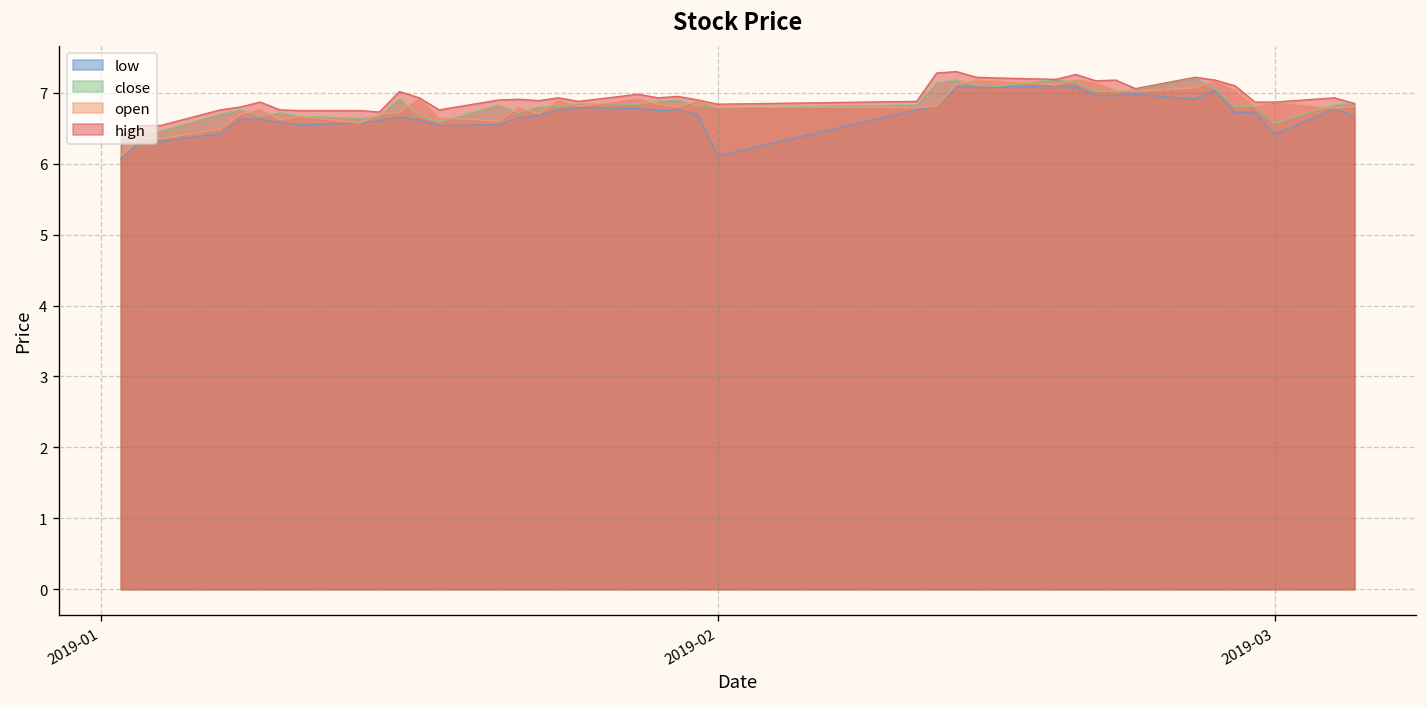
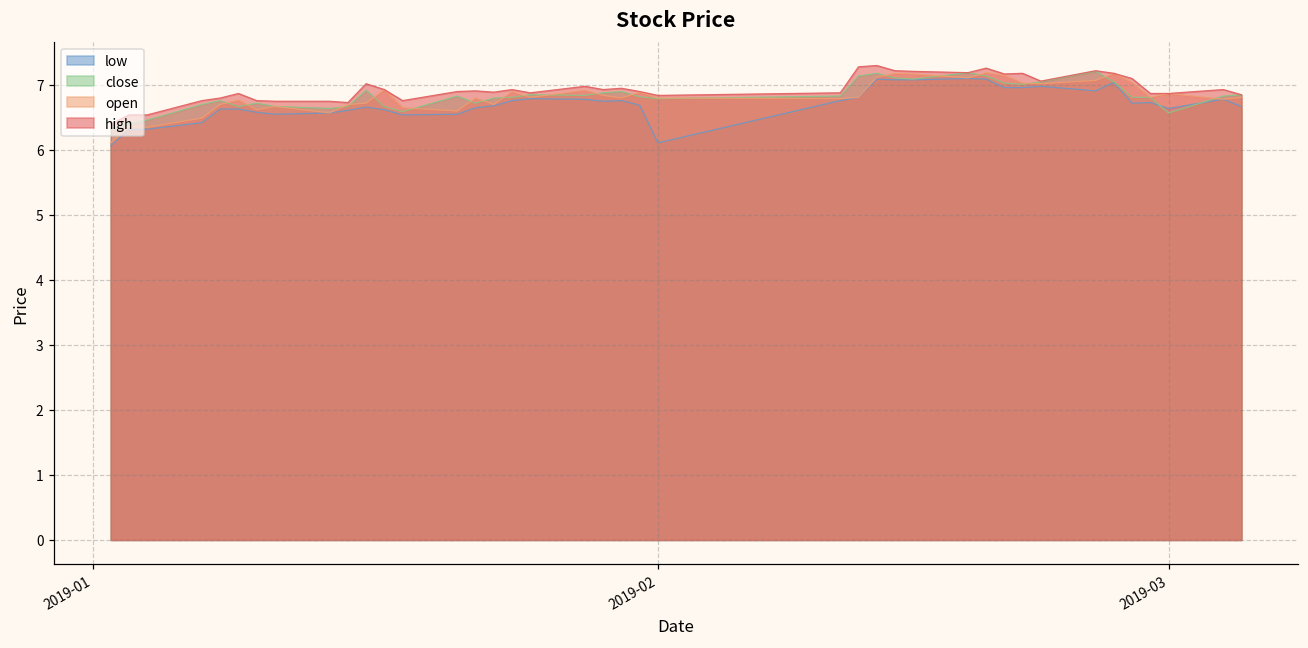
  {
    "low": {
      "2019-02": 6.1,
-     "2019-03": 6.4
+     "2019-03": 6.6
    },
    "close": {
      "2019-03": 6.6
    }
  }
